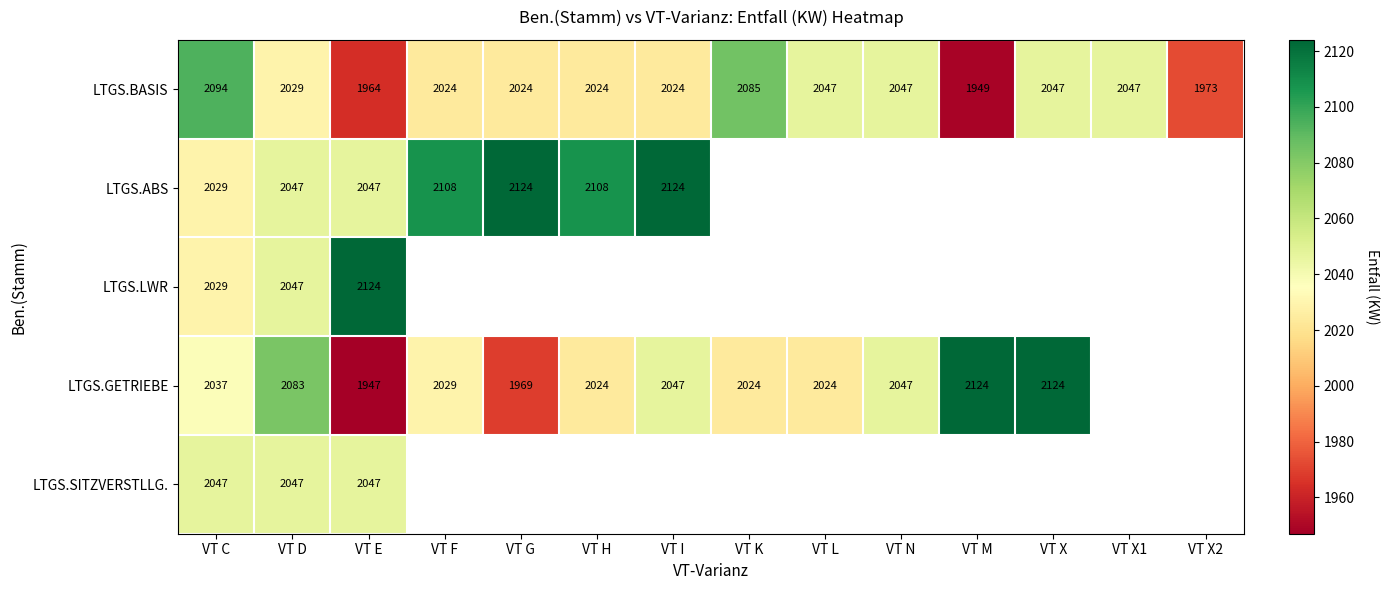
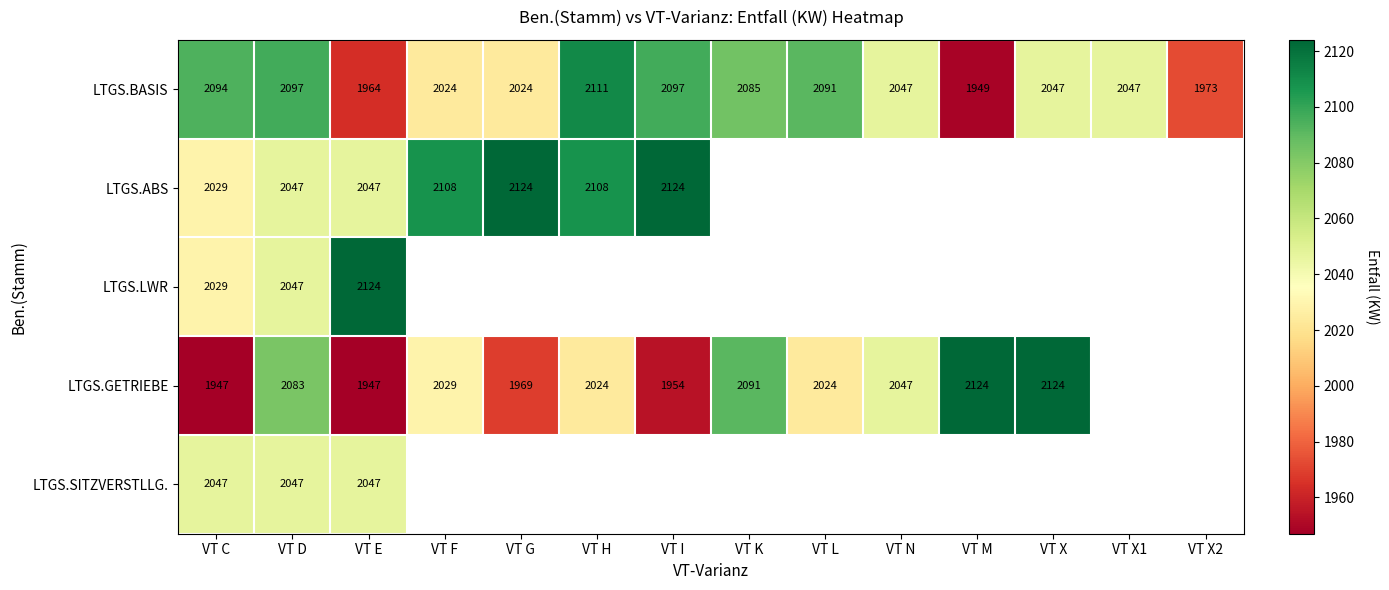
  {
    "LTGS.BASIS": {
      "VT C": 2094,
-     "VT D": 2029,
+     "VT D": 2097,
      "VT E": 1964,
      "VT F": 2024,
      "VT G": 2024,
-     "VT H": 2024,
-     "VT I": 2024,
+     "VT H": 2111,
+     "VT I": 2097,
      "VT K": 2085,
-     "VT L": 2047,
+     "VT L": 2091,
      "VT N": 2047,
      "VT M": 1949,
      "VT X": 2047,
      "VT X1": 2047,
      "VT X2": 1973
    },
    "LTGS.ABS": {
      "VT C": 2029,
      "VT D": 2047,
      "VT E": 2047,
      "VT F": 2108,
      "VT G": 2124,
      "VT H": 2108,
      "VT I": 2124
    },
    "LTGS.LWR": {
      "VT C": 2029,
      "VT D": 2047,
      "VT E": 2124
    },
    "LTGS.GETRIEBE": {
-     "VT C": 2037,
+     "VT C": 1947,
      "VT D": 2083,
      "VT E": 1947,
      "VT F": 2029,
      "VT G": 1969,
      "VT H": 2024,
-     "VT I": 2047,
-     "VT K": 2024,
+     "VT I": 1954,
+     "VT K": 2091,
      "VT L": 2024,
      "VT N": 2047,
      "VT M": 2124,
      "VT X": 2124
    },
    "LTGS.SITZVERSTLLG.": {
      "VT C": 2047,
      "VT D": 2047,
      "VT E": 2047
    }
  }
